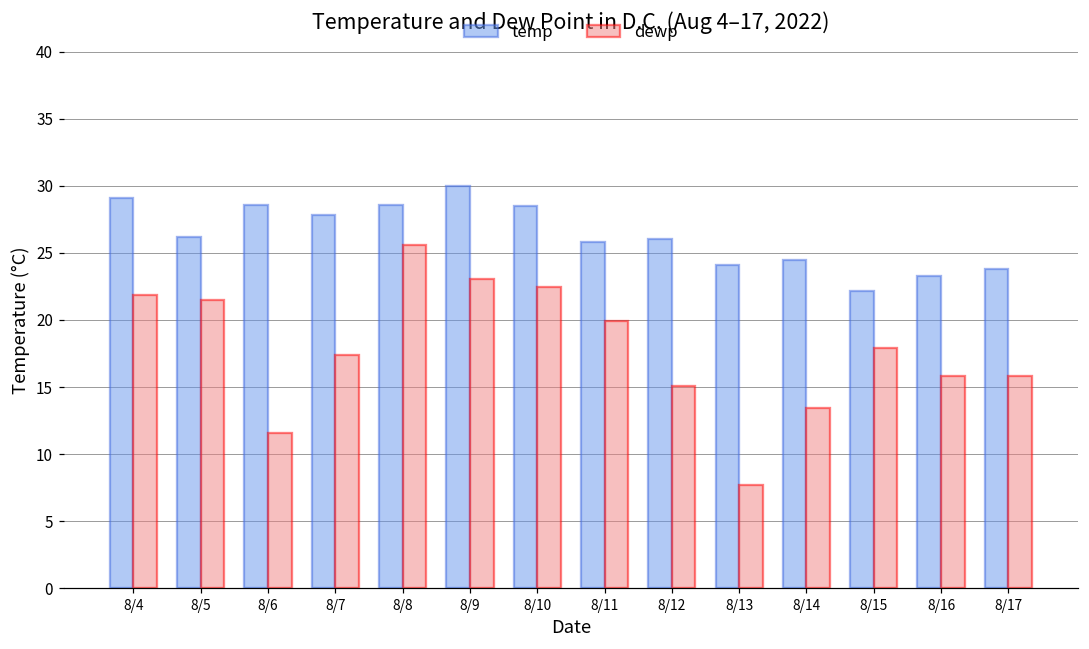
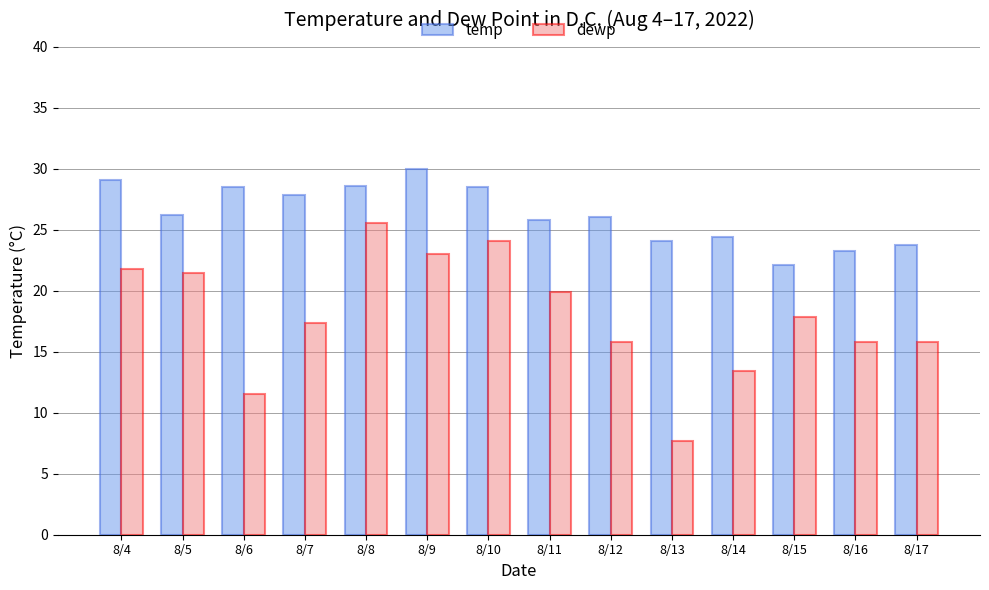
  {
    "temp": {
      "8/4": 29.1,
      "8/5": 26.2,
      "8/6": 28.5,
      "8/7": 27.9,
      "8/8": 28.6,
      "8/9": 30.0,
      "8/10": 28.5,
      "8/11": 25.8,
      "8/12": 26.1,
      "8/13": 24.1,
      "8/14": 24.4,
      "8/15": 22.1,
      "8/16": 23.3,
      "8/17": 23.8
    },
    "dewp": {
      "8/4": 21.8,
      "8/5": 21.5,
      "8/6": 11.5,
      "8/7": 17.3,
      "8/8": 25.6,
      "8/9": 23.1,
-     "8/10": 22.4,
+     "8/10": 24.1,
      "8/11": 19.9,
-     "8/12": 15.1,
+     "8/12": 15.8,
      "8/13": 7.7,
      "8/14": 13.4,
      "8/15": 17.9,
      "8/16": 15.8,
      "8/17": 15.8
    }
  }
